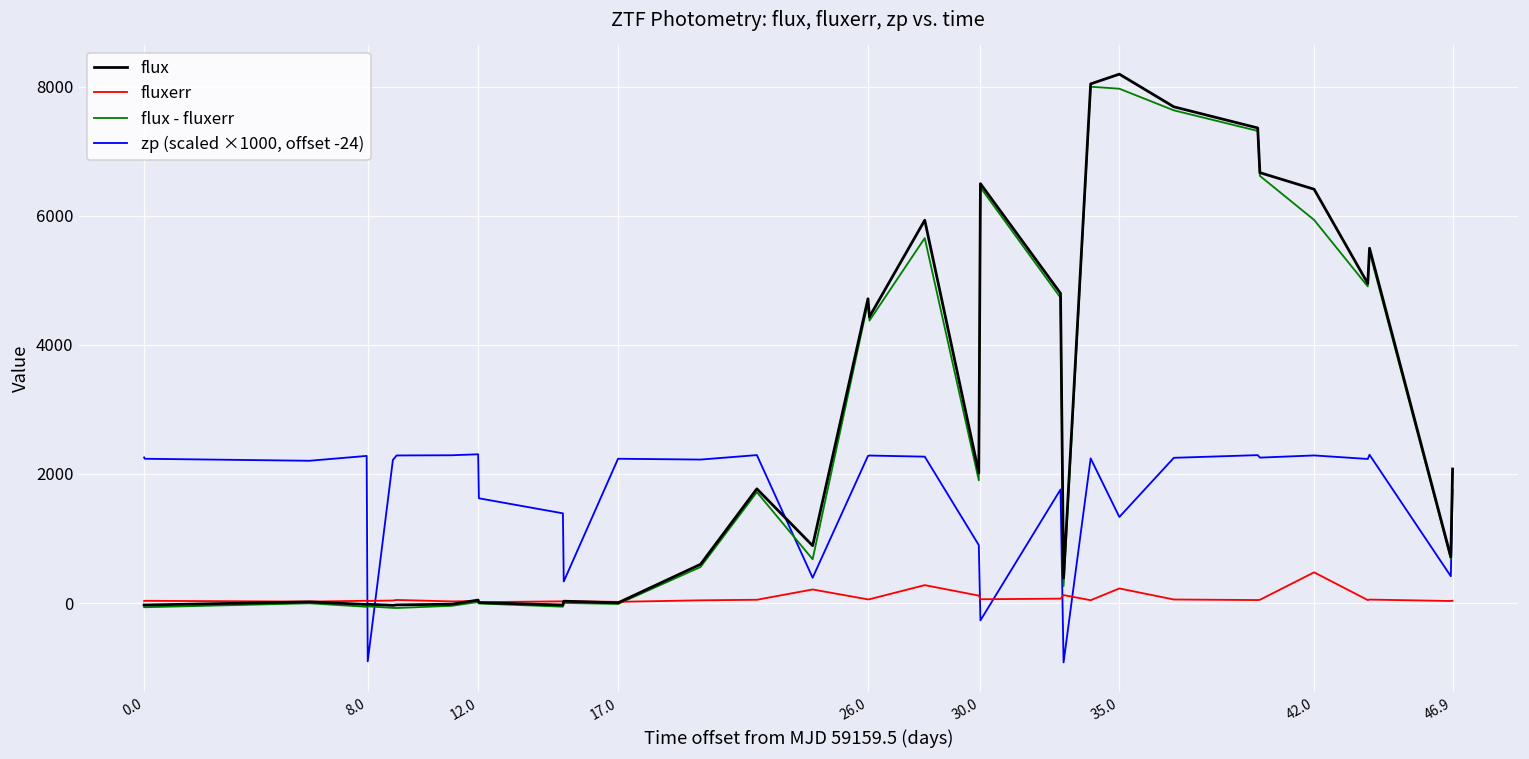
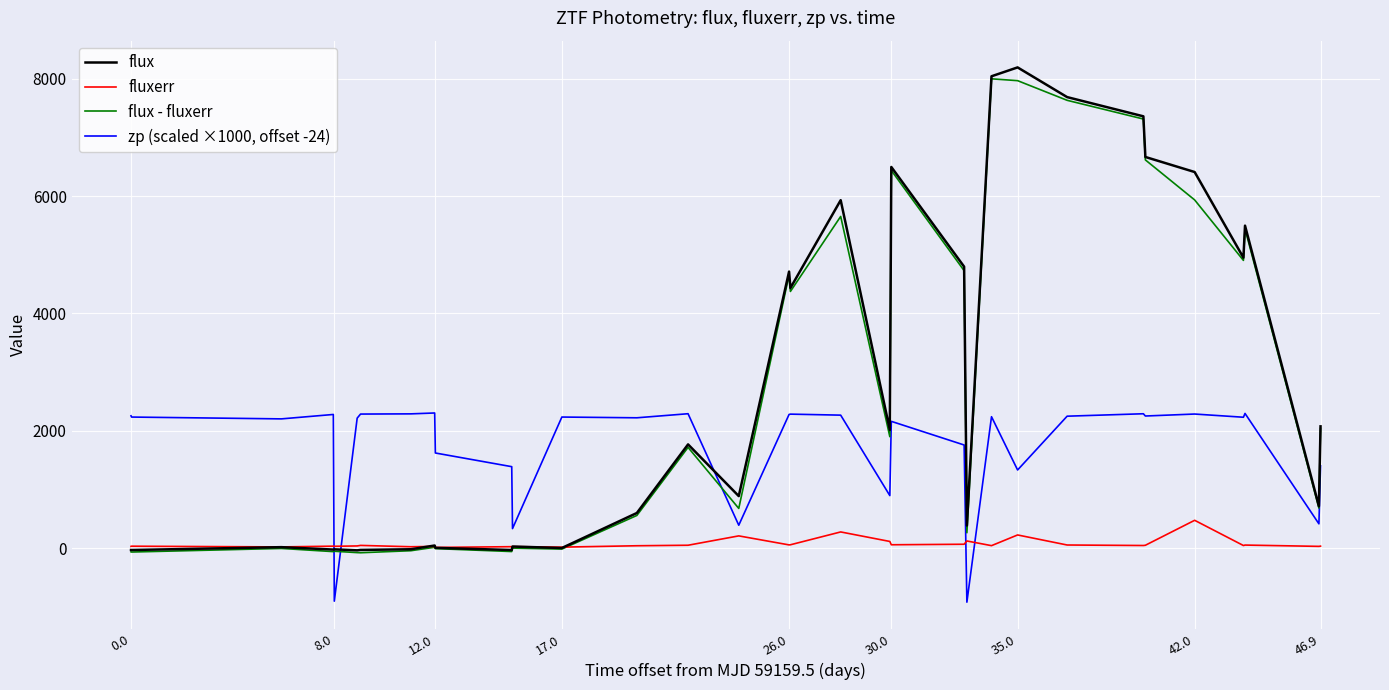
  {
    "flux": {
      "26.0": 4700,
      "30.0": 6500,
      "35.0": 8200,
      "42.0": 6400
    },
    "fluxerr": {
      "0.0": 0,
      "8.0": 0,
      "26.0": 100,
      "30.0": 100,
      "35.0": 200,
      "42.0": 500,
      "46.9": 0
    },
    "flux - fluxerr": {
      "26.0": 4700,
      "30.0": 6400,
      "35.0": 8000,
      "42.0": 5900
    },
    "zp (scaled ×1000, offset -24)": {
      "0.0": 2300,
      "8.0": -900,
      "12.0": 2300,
      "17.0": 2200,
      "26.0": 2300,
-     "30.0": -300,
+     "30.0": 2200,
      "35.0": 1300,
      "42.0": 2300,
-     "46.9": 1800
+     "46.9": 1400
    }
  }
